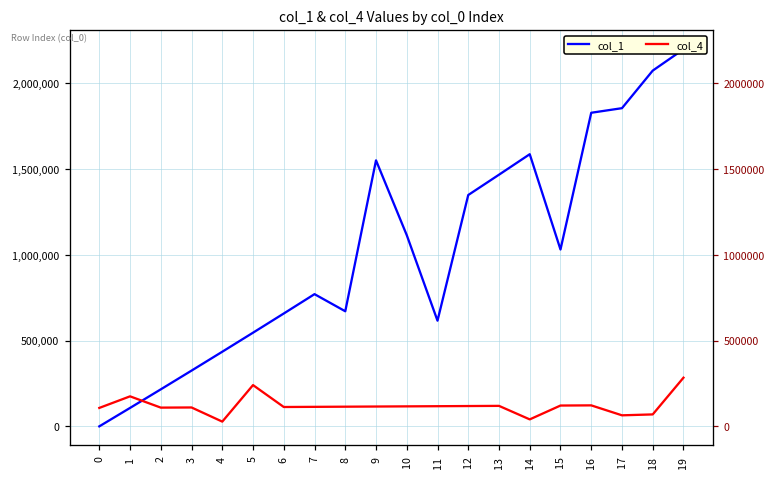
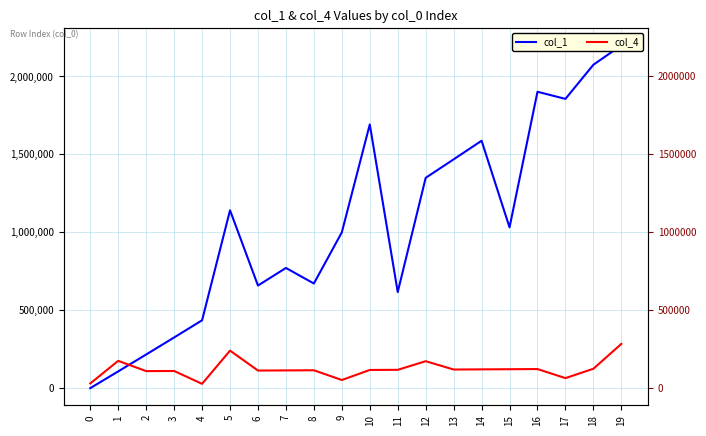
  {
    "col_1": {
      "0": "0",
      "1": "110,000",
      "2": "220,000",
      "3": "330,000",
      "4": "440,000",
-     "5": "550,000",
+     "5": "1,140,000",
      "6": "660,000",
      "7": "770,000",
      "8": "670,000",
-     "9": "1,550,000",
-     "10": "1,120,000",
+     "9": "1,000,000",
+     "10": "1,690,000",
      "11": "620,000",
      "12": "1,350,000",
      "13": "1,470,000",
      "14": "1,590,000",
      "15": "1,030,000",
-     "16": "1,830,000",
+     "16": "1,900,000",
      "17": "1,860,000",
      "18": "2,070,000"
    },
    "col_4": {
-     "0": "110,000",
+     "0": "30,000",
      "1": "180,000",
      "2": "110,000",
      "3": "110,000",
      "4": "30,000",
      "5": "240,000",
      "6": "110,000",
      "7": "110,000",
      "8": "110,000",
-     "9": "120,000",
+     "9": "50,000",
      "10": "120,000",
      "11": "120,000",
-     "12": "120,000",
+     "12": "170,000",
      "13": "120,000",
-     "14": "40,000",
+     "14": "120,000",
      "15": "120,000",
      "16": "120,000",
      "17": "60,000",
-     "18": "70,000",
+     "18": "120,000",
      "19": "280,000"
    }
  }
